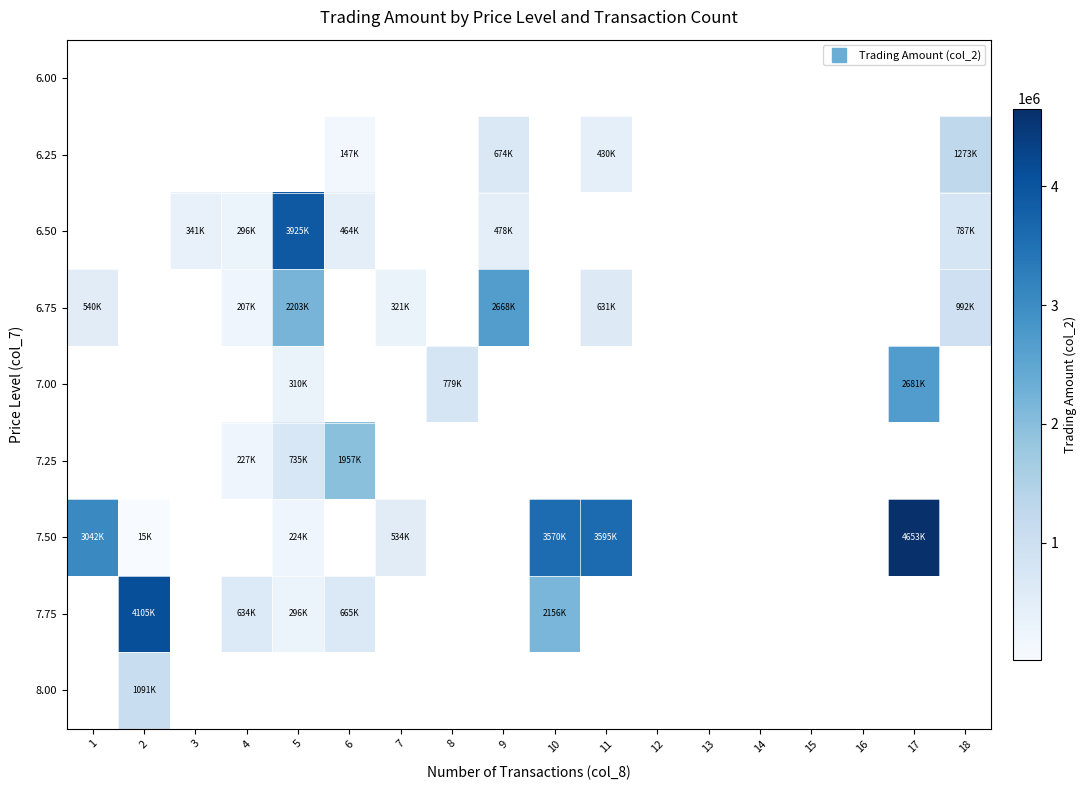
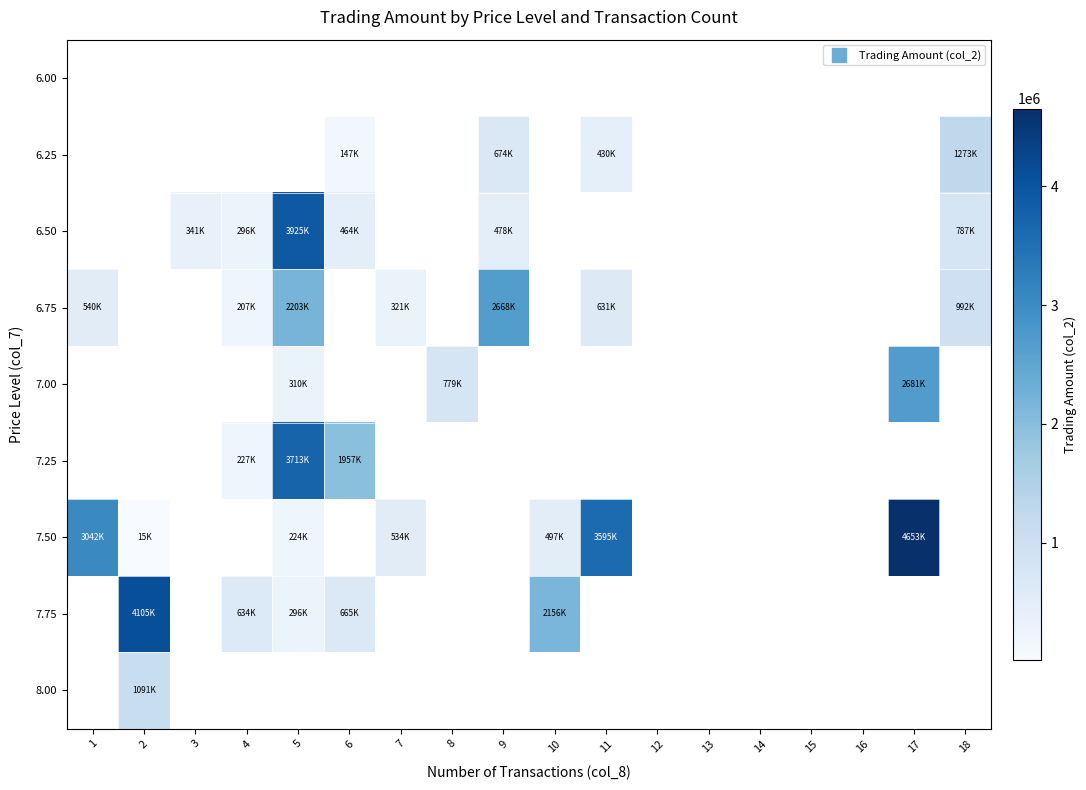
  {
    "6.25": {
      "6": "147K",
      "9": "674K",
      "11": "430K",
      "18": "1273K"
    },
    "6.50": {
      "3": "341K",
      "4": "296K",
      "5": "3925K",
      "6": "464K",
      "9": "478K",
      "18": "787K"
    },
    "6.75": {
      "1": "540K",
      "4": "207K",
      "5": "2203K",
      "7": "321K",
      "9": "2668K",
      "11": "631K",
      "18": "992K"
    },
    "7.00": {
      "5": "310K",
      "8": "779K",
      "17": "2681K"
    },
    "7.25": {
      "4": "227K",
-     "5": "735K",
+     "5": "3713K",
      "6": "1957K"
    },
    "7.50": {
      "1": "3042K",
      "2": "15K",
      "5": "224K",
      "7": "534K",
-     "10": "3570K",
+     "10": "497K",
      "11": "3595K",
      "17": "4653K"
    },
    "7.75": {
      "2": "4105K",
      "4": "634K",
      "5": "296K",
      "6": "665K",
      "10": "2156K"
    },
    "8.00": {
      "2": "1091K"
    }
  }
